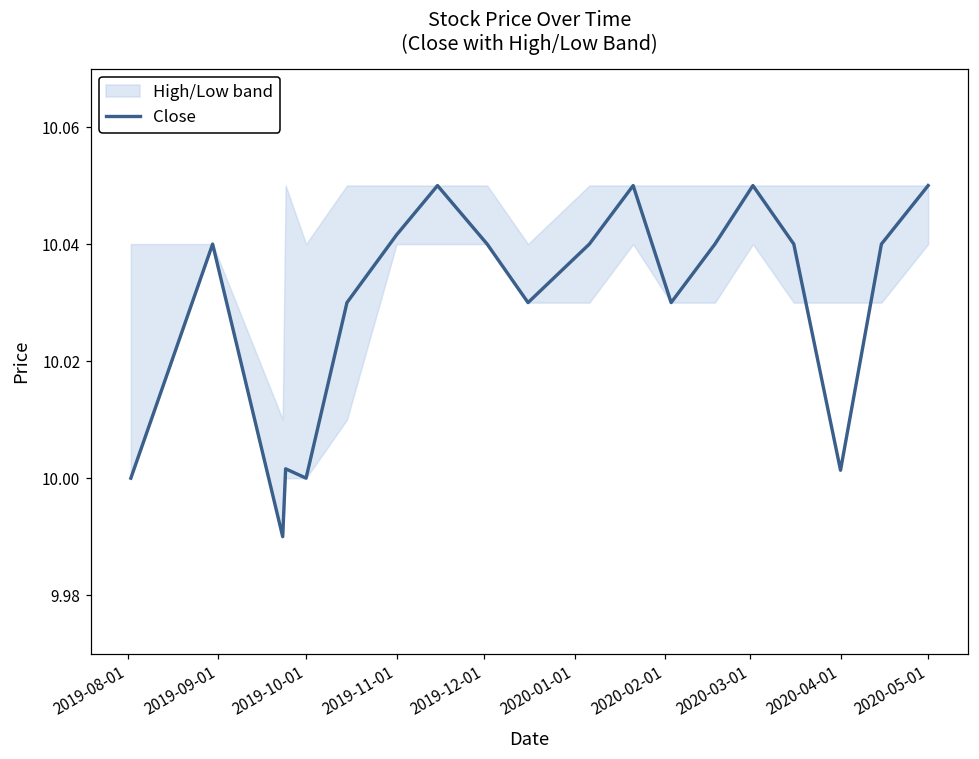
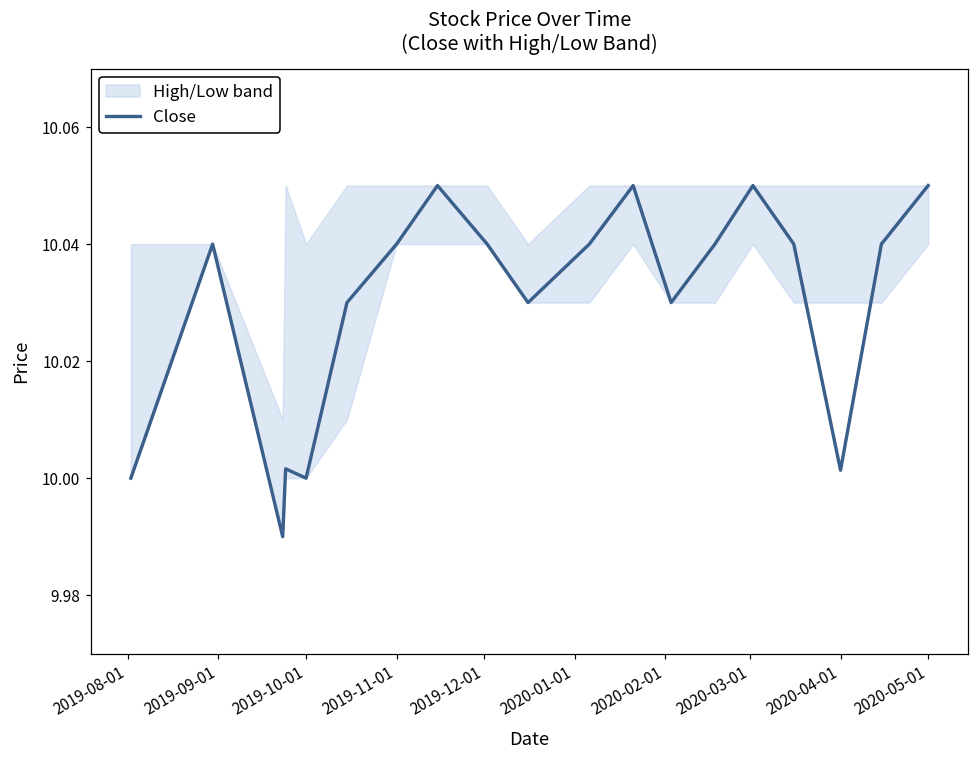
  {
    "Close": {
      "2019-10-01": 10.000,
-     "2019-11-01": 10.042,
+     "2019-11-01": 10.040,
      "2020-04-01": 10.001
    }
  }
